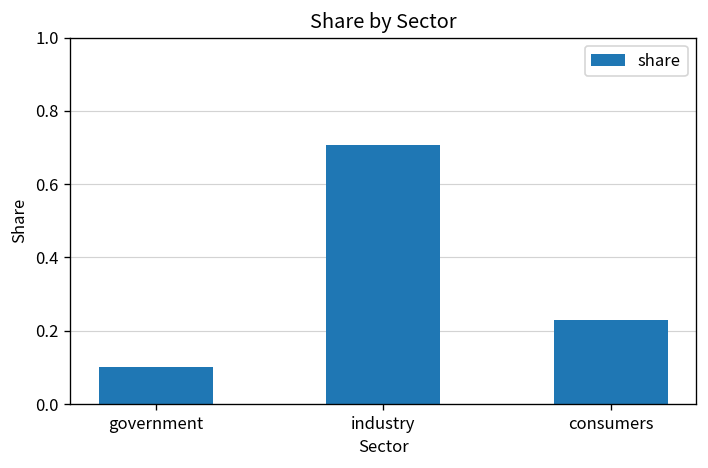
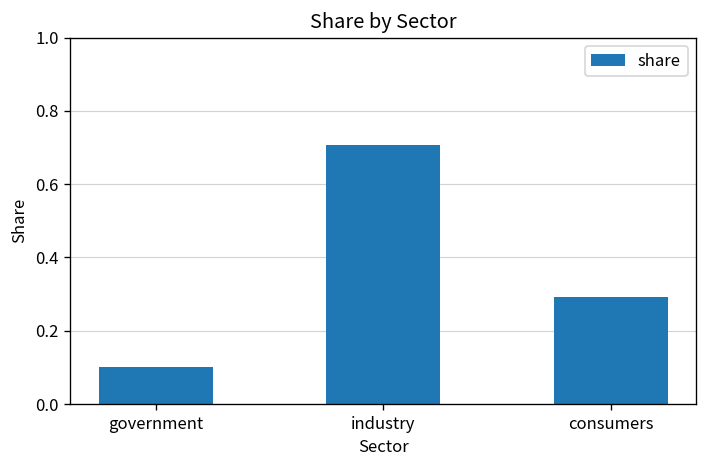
  {
    "government": 0.10,
    "industry": 0.71,
-   "consumers": 0.23
+   "consumers": 0.29
  }
